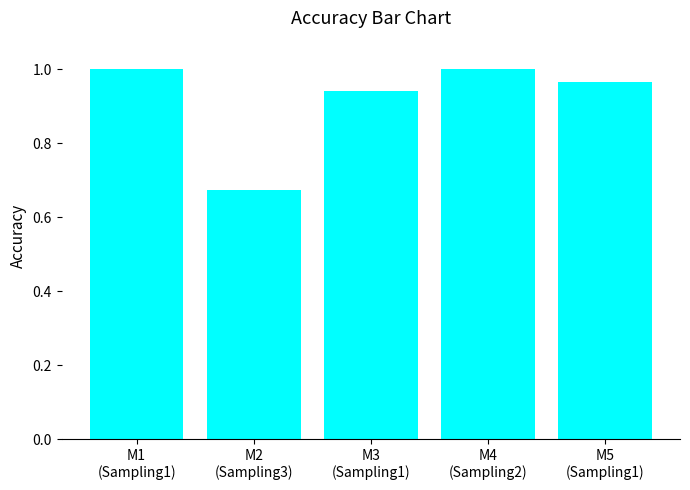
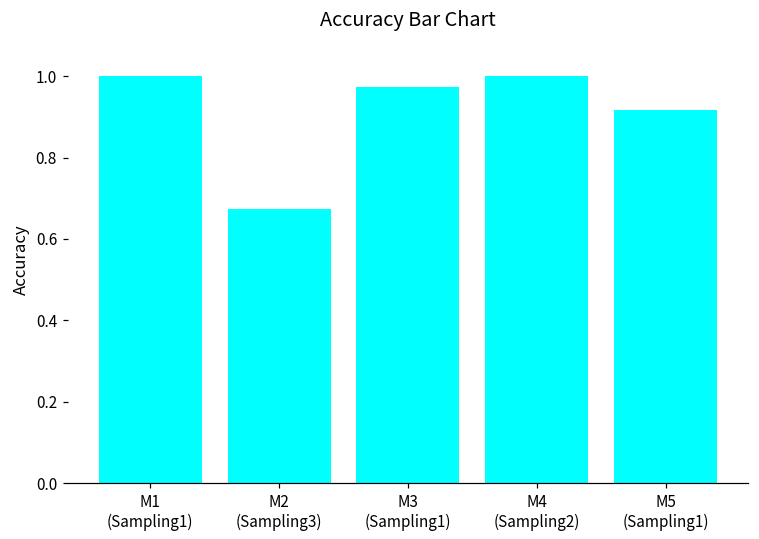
  {
    "M1 (Sampling1)": 1.00,
    "M2 (Sampling3)": 0.67,
-   "M3 (Sampling1)": 0.94,
+   "M3 (Sampling1)": 0.97,
    "M4 (Sampling2)": 1.00,
-   "M5 (Sampling1)": 0.97
+   "M5 (Sampling1)": 0.92
  }
